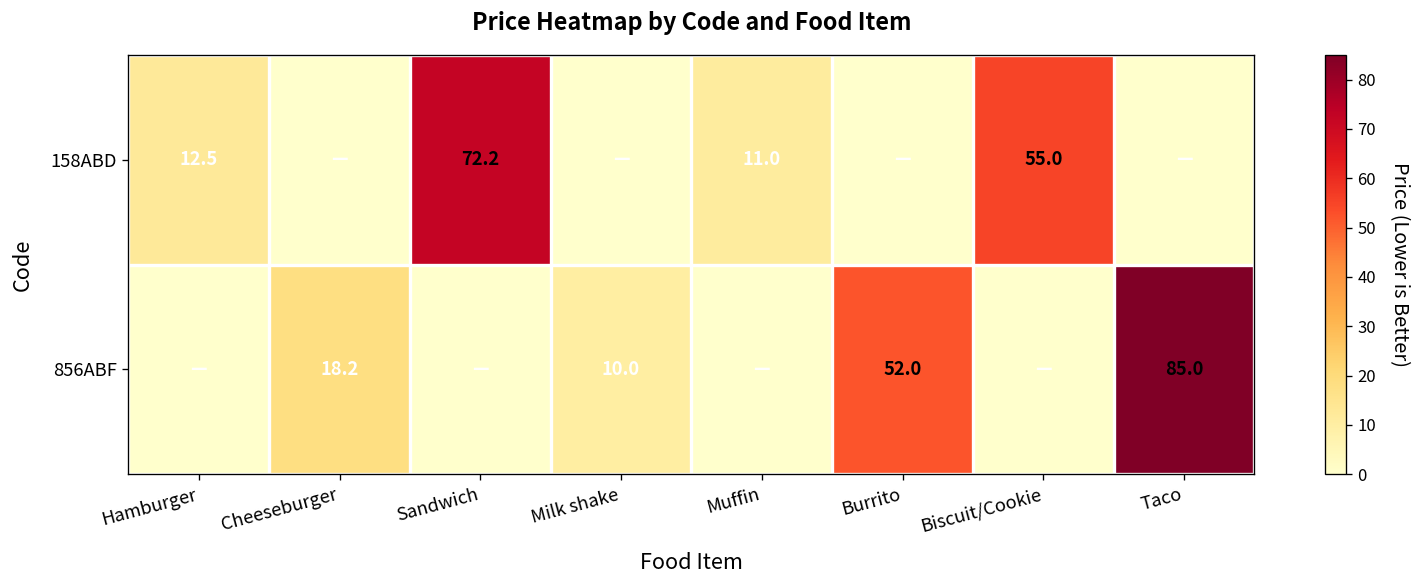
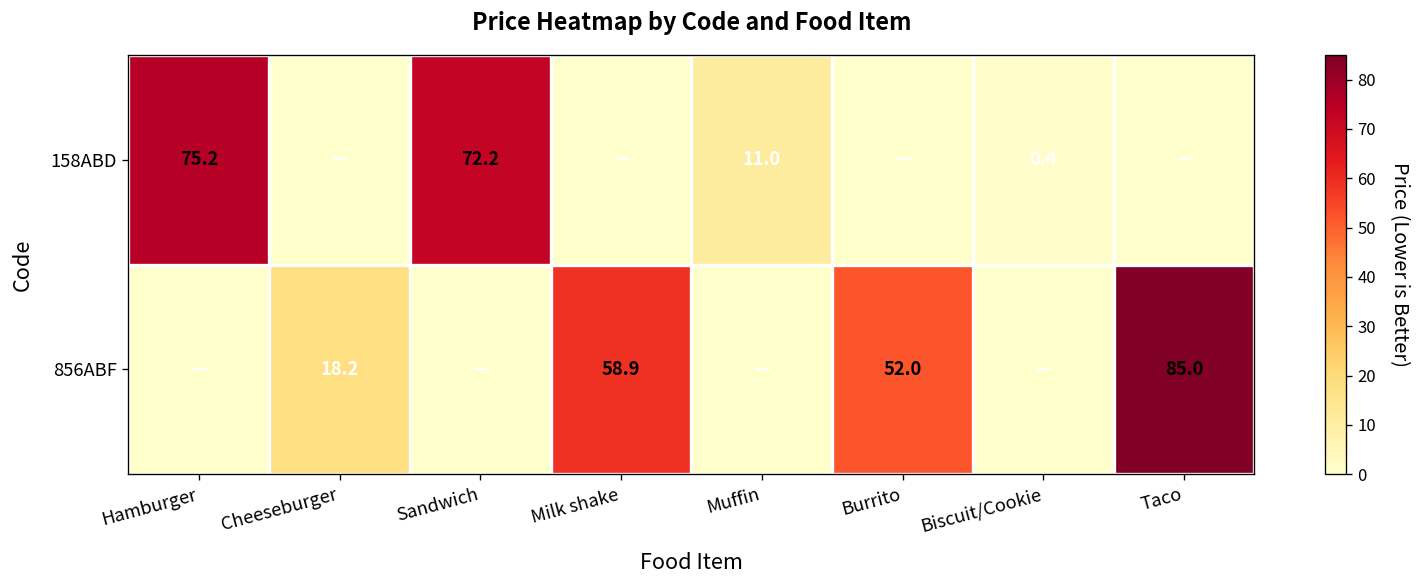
  {
    "158ABD": {
-     "Hamburger": 12.5,
+     "Hamburger": 75.2,
      "Sandwich": 72.2,
      "Muffin": 11.0,
-     "Biscuit/Cookie": 55.0
+     "Biscuit/Cookie": 0.4
    },
    "856ABF": {
      "Cheeseburger": 18.2,
-     "Milk shake": 10.0,
+     "Milk shake": 58.9,
      "Burrito": 52.0,
      "Taco": 85.0
    }
  }
